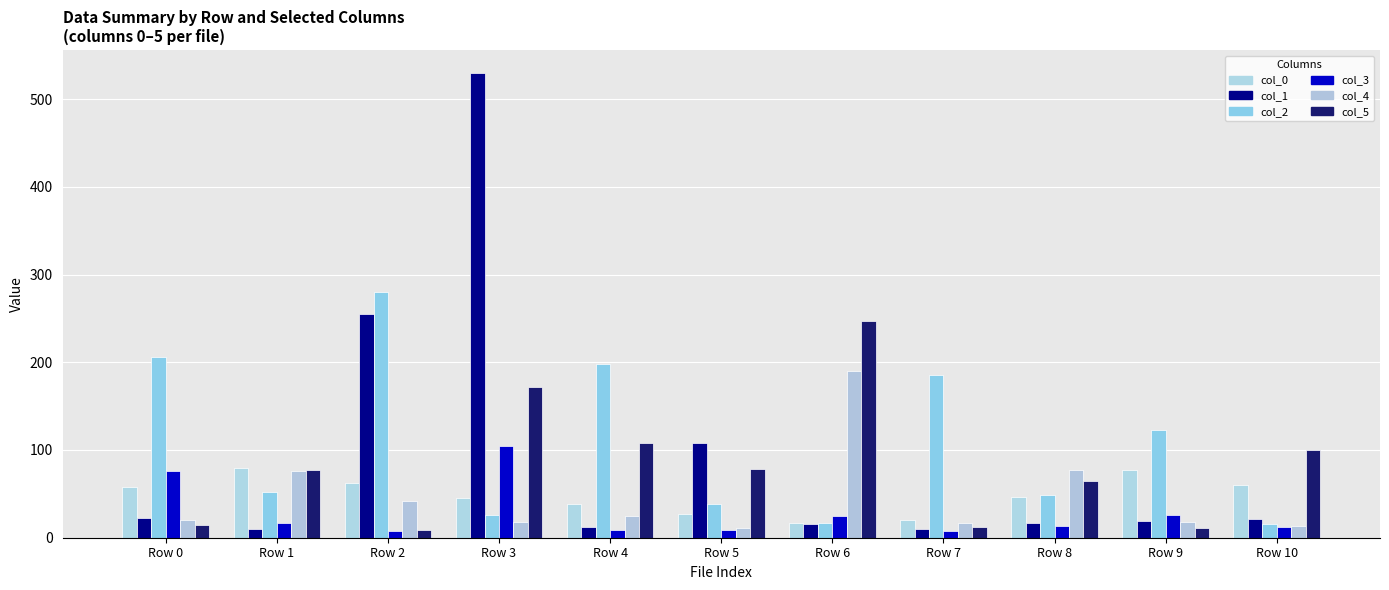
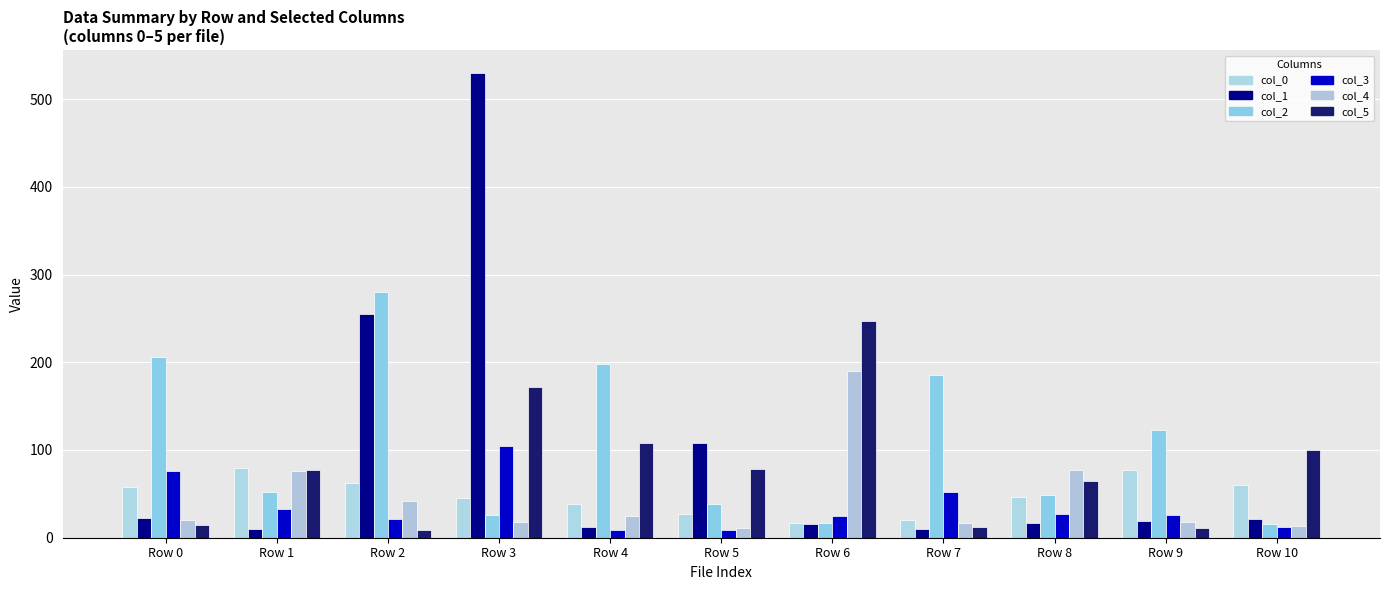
  {
    "col_3": {
      "Row 0": 80,
-     "Row 1": 20,
-     "Row 2": 10,
+     "Row 1": 30,
+     "Row 2": 20,
      "Row 3": 100,
      "Row 4": 10,
      "Row 5": 10,
      "Row 6": 20,
-     "Row 7": 10,
-     "Row 8": 10,
+     "Row 7": 50,
+     "Row 8": 30,
      "Row 9": 30,
      "Row 10": 10
    }
  }
